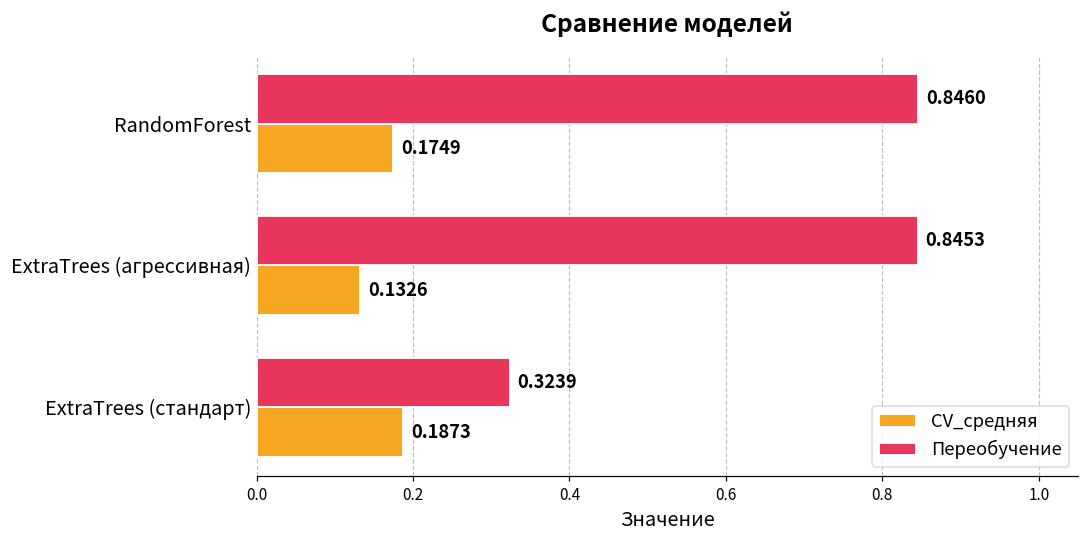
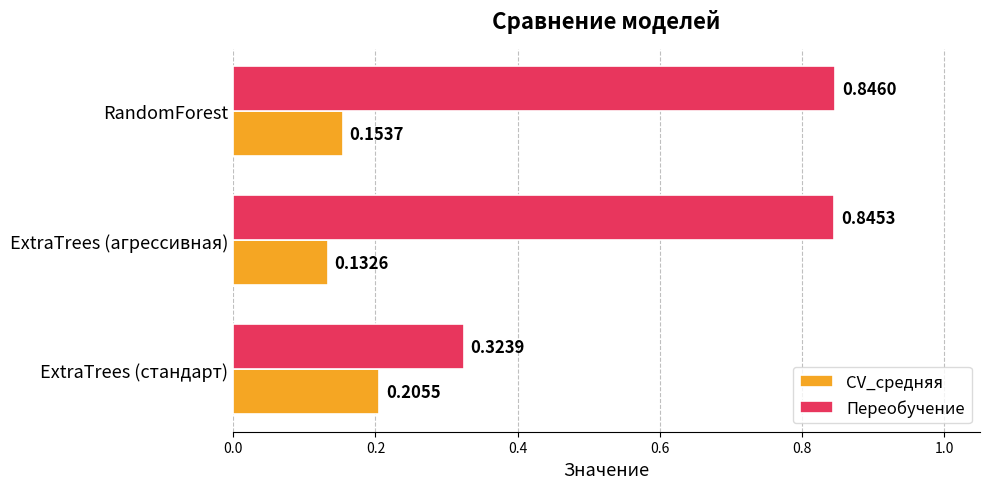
  {
    "CV_средняя": {
-     "RandomForest": 0.1749,
+     "RandomForest": 0.1537,
      "ExtraTrees (агрессивная)": 0.1326,
-     "ExtraTrees (стандарт)": 0.1873
+     "ExtraTrees (стандарт)": 0.2055
    },
    "Переобучение": {
      "RandomForest": 0.8460,
      "ExtraTrees (агрессивная)": 0.8453,
      "ExtraTrees (стандарт)": 0.3239
    }
  }
